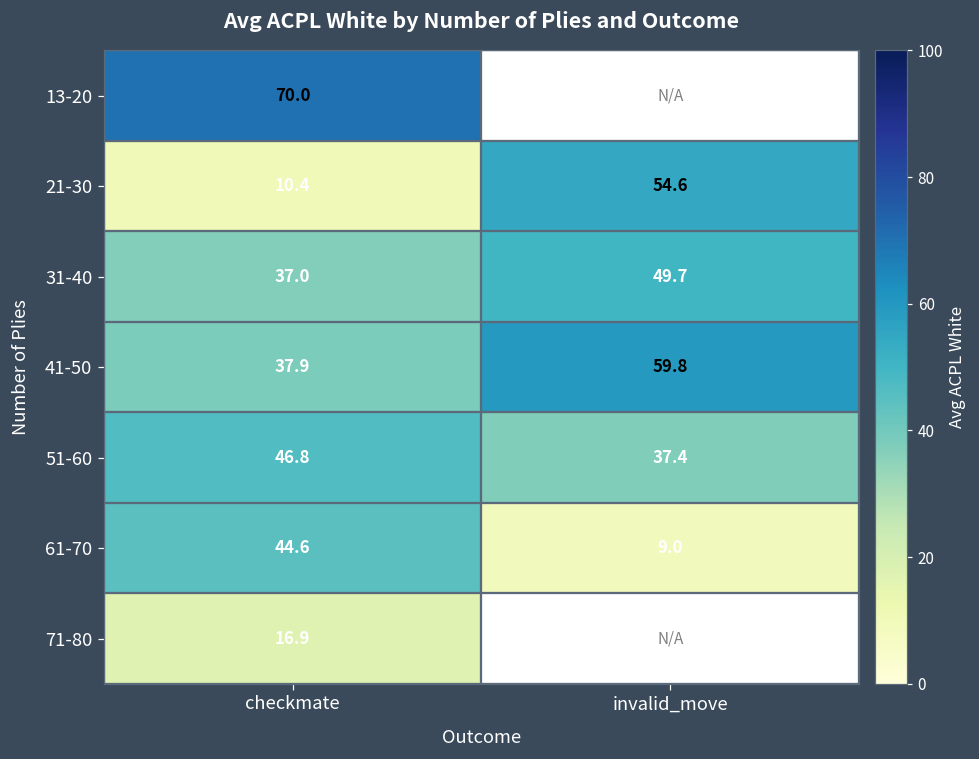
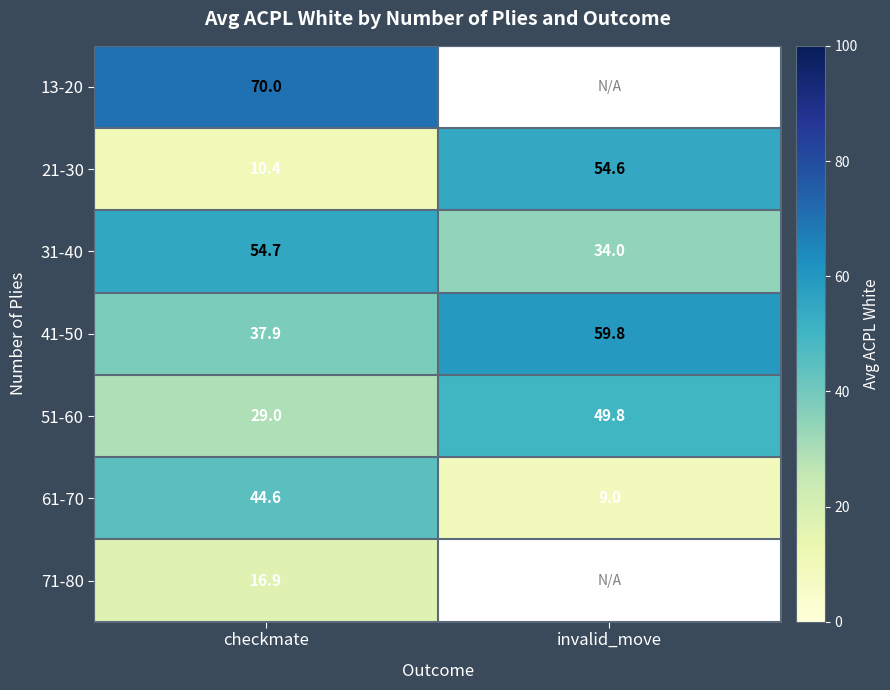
  {
    "13-20": {
      "checkmate": 70.0
    },
    "21-30": {
      "checkmate": 10.4,
      "invalid_move": 54.6
    },
    "31-40": {
-     "checkmate": 37.0,
-     "invalid_move": 49.7
+     "checkmate": 54.7,
+     "invalid_move": 34.0
    },
    "41-50": {
      "checkmate": 37.9,
      "invalid_move": 59.8
    },
    "51-60": {
-     "checkmate": 46.8,
-     "invalid_move": 37.4
+     "checkmate": 29.0,
+     "invalid_move": 49.8
    },
    "61-70": {
      "checkmate": 44.6,
      "invalid_move": 9.0
    },
    "71-80": {
      "checkmate": 16.9
    }
  }
